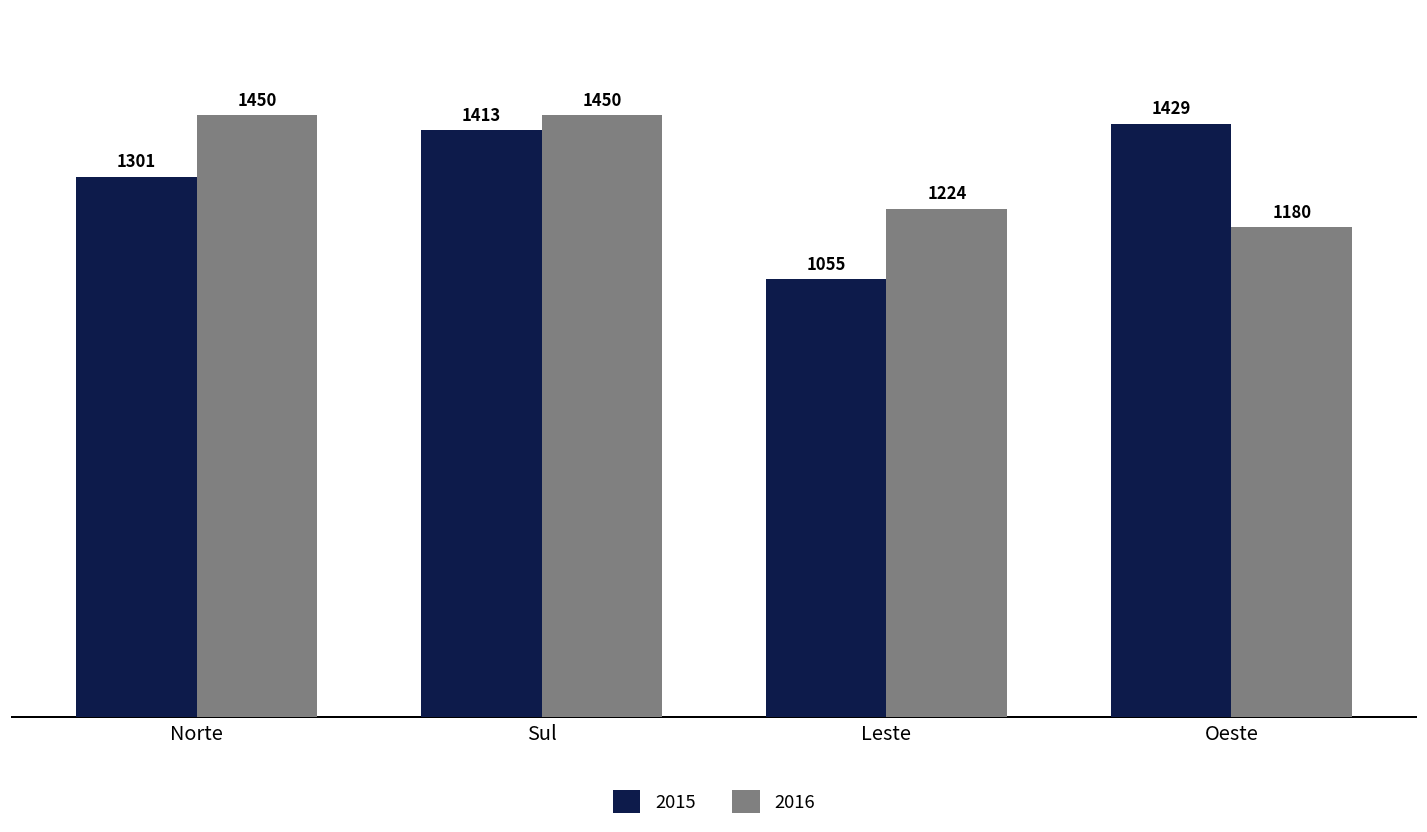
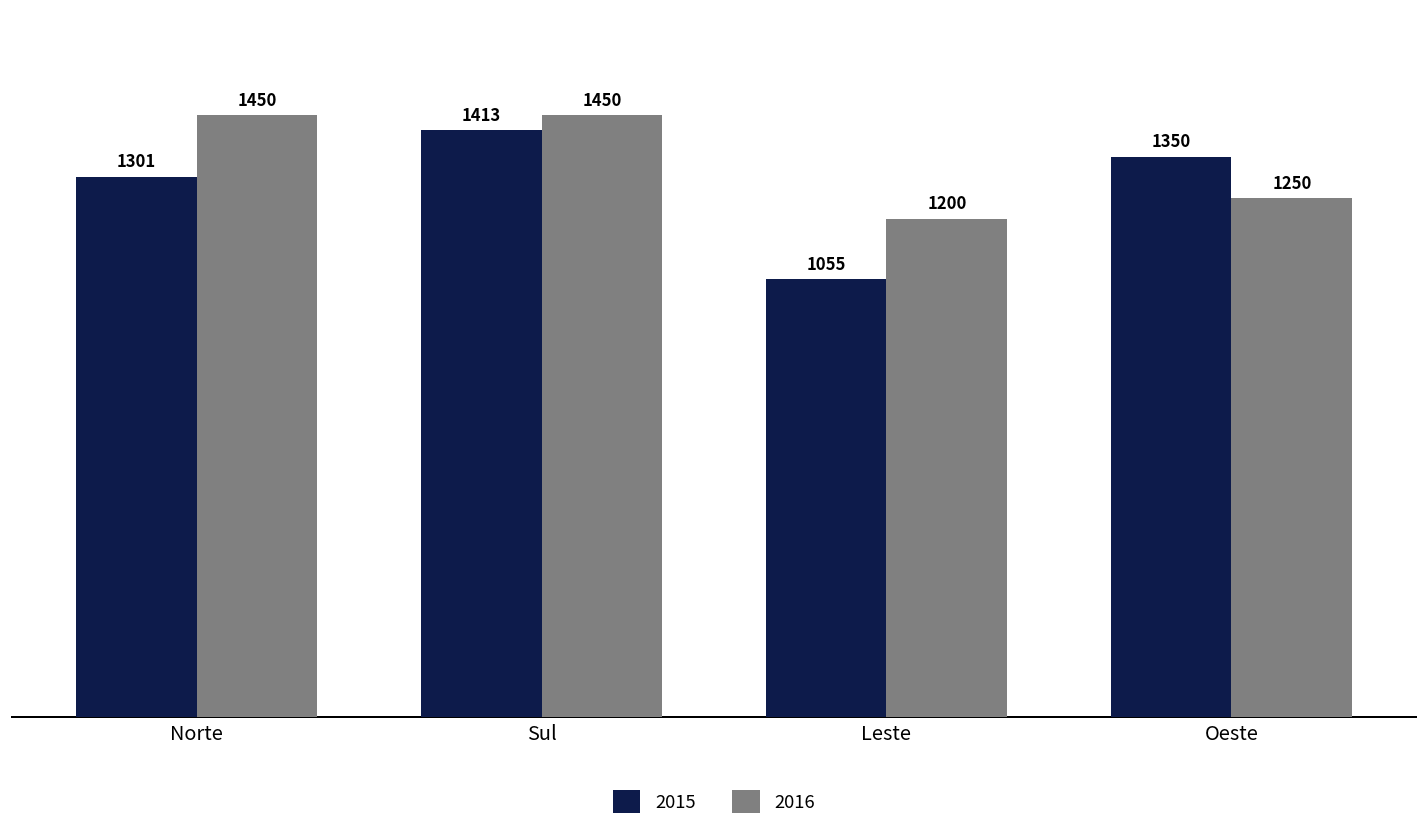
  {
    "2015": {
      "Norte": 1301,
      "Sul": 1413,
      "Leste": 1055,
-     "Oeste": 1429
+     "Oeste": 1350
    },
    "2016": {
      "Norte": 1450,
      "Sul": 1450,
-     "Leste": 1224,
-     "Oeste": 1180
+     "Leste": 1200,
+     "Oeste": 1250
    }
  }
